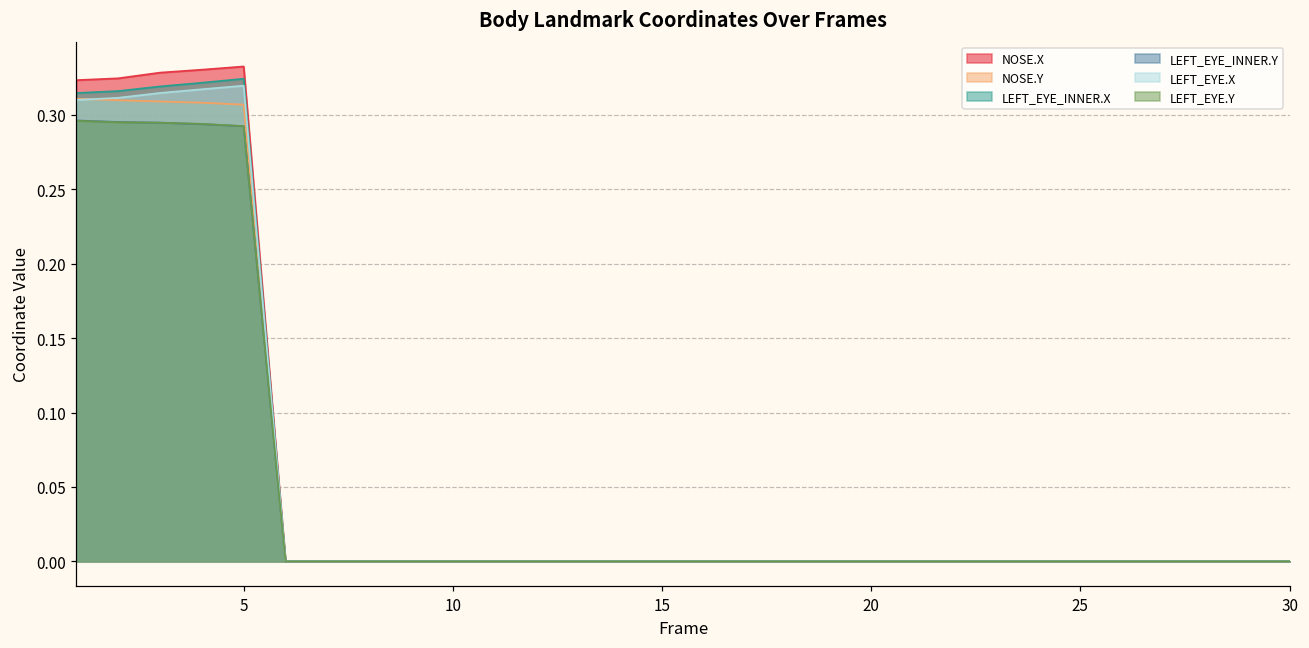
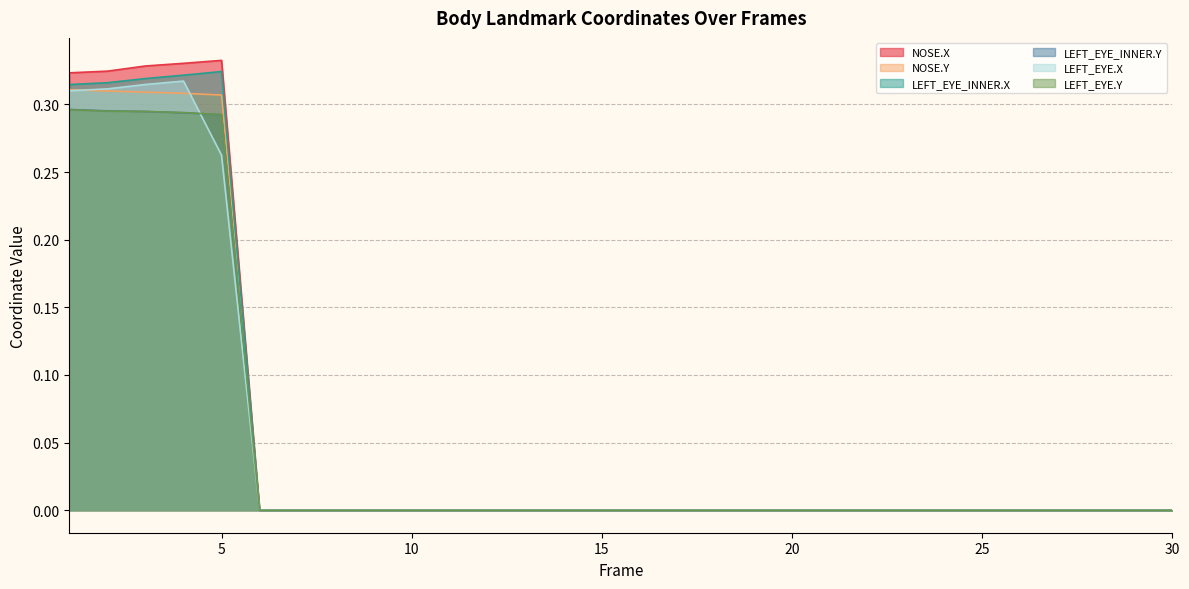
  {
    "NOSE.X": {
      "5": 0.333
    },
    "NOSE.Y": {
      "5": 0.307
    },
    "LEFT_EYE.X": {
-     "5": 0.320
+     "5": 0.262
    }
  }
